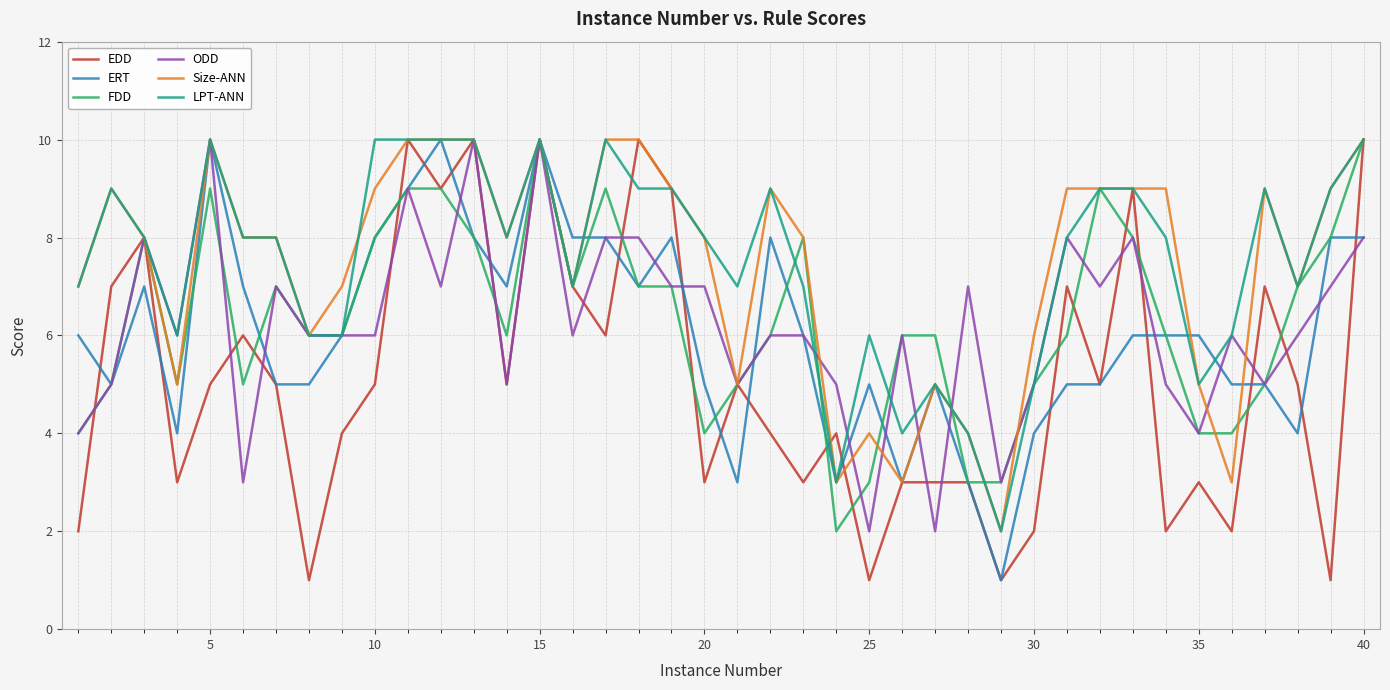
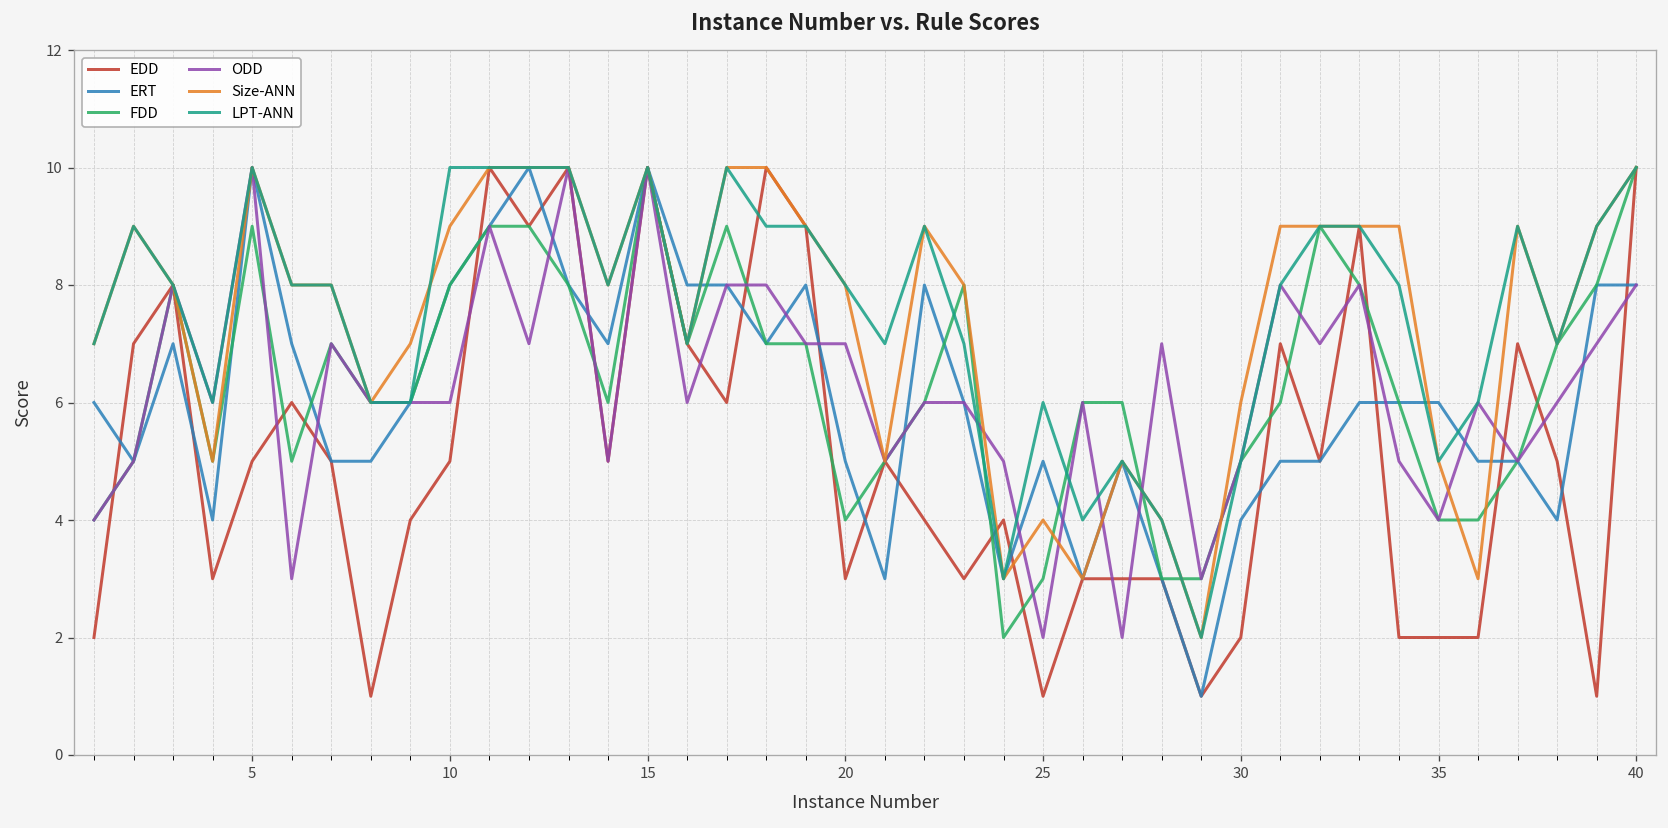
  {
    "EDD": {
      "5": 5,
      "10": 5,
      "20": 3,
      "25": 1,
      "30": 2,
-     "35": 3
+     "35": 2
    },
    "ERT": {
      "20": 5,
      "25": 5,
      "30": 4,
      "35": 6
    },
    "ODD": {
      "10": 6,
      "20": 7,
      "25": 2
    },
    "Size-ANN": {
      "10": 9,
      "25": 4,
      "30": 6
    }
  }
